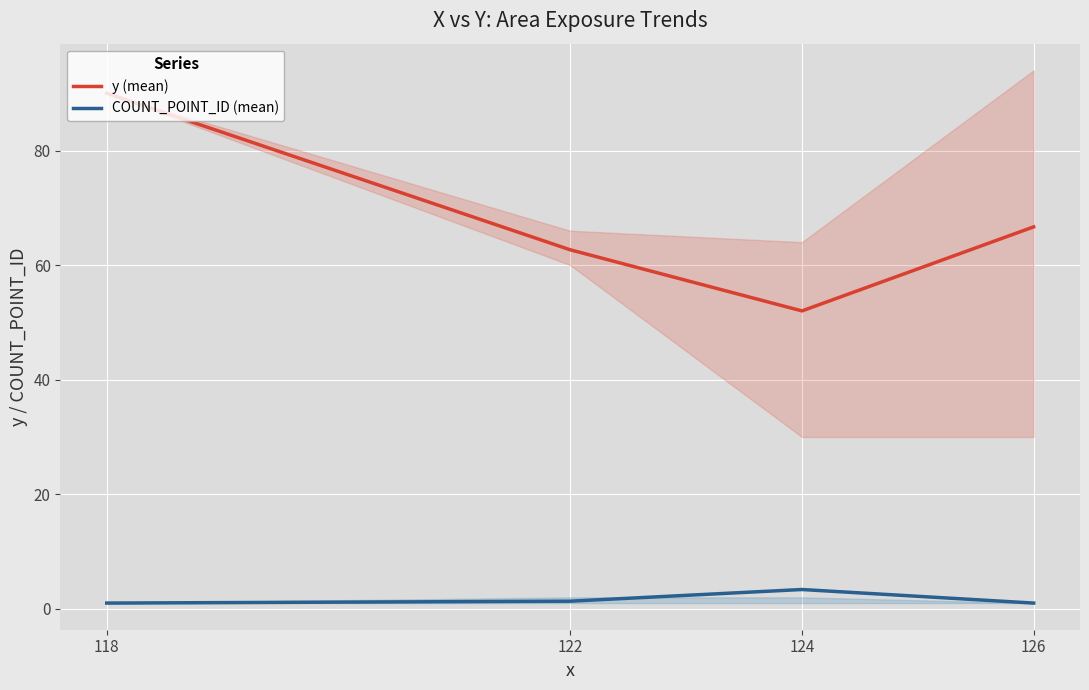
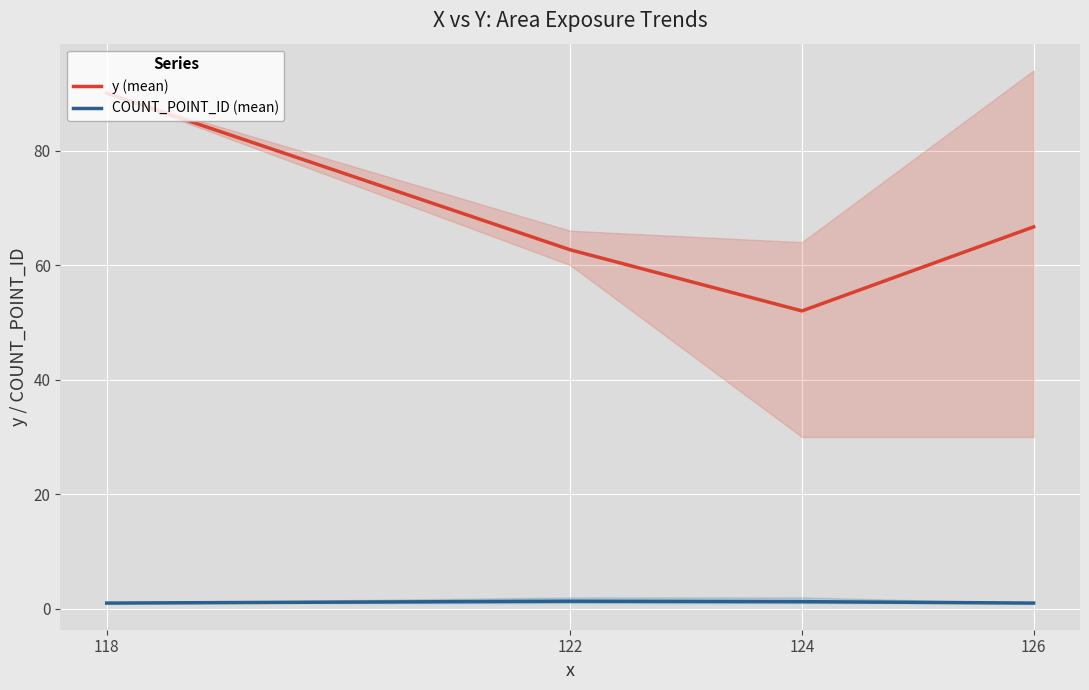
  {
    "COUNT_POINT_ID (mean)": {
      "122": 1,
-     "124": 3
+     "124": 1
    }
  }
